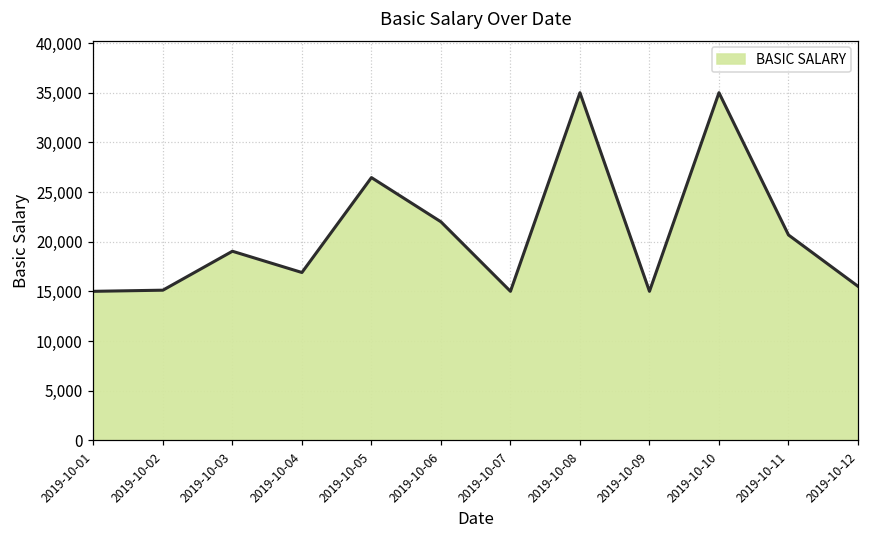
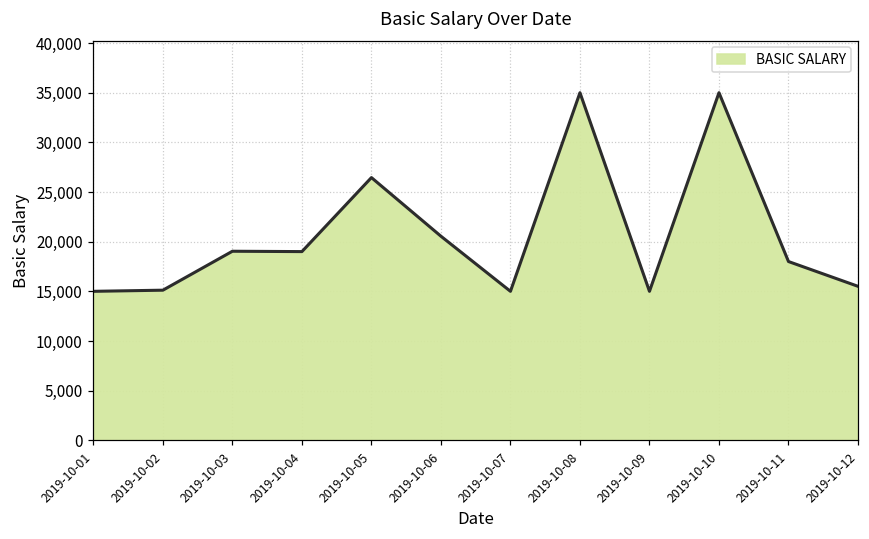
  {
    "2019-10-01": "15,000",
    "2019-10-02": "15,000",
    "2019-10-03": "19,000",
-   "2019-10-04": "17,000",
+   "2019-10-04": "19,000",
    "2019-10-05": "26,000",
-   "2019-10-06": "22,000",
+   "2019-10-06": "21,000",
    "2019-10-07": "15,000",
    "2019-10-08": "35,000",
    "2019-10-09": "15,000",
    "2019-10-10": "35,000",
-   "2019-10-11": "21,000",
+   "2019-10-11": "18,000",
    "2019-10-12": "16,000"
  }
